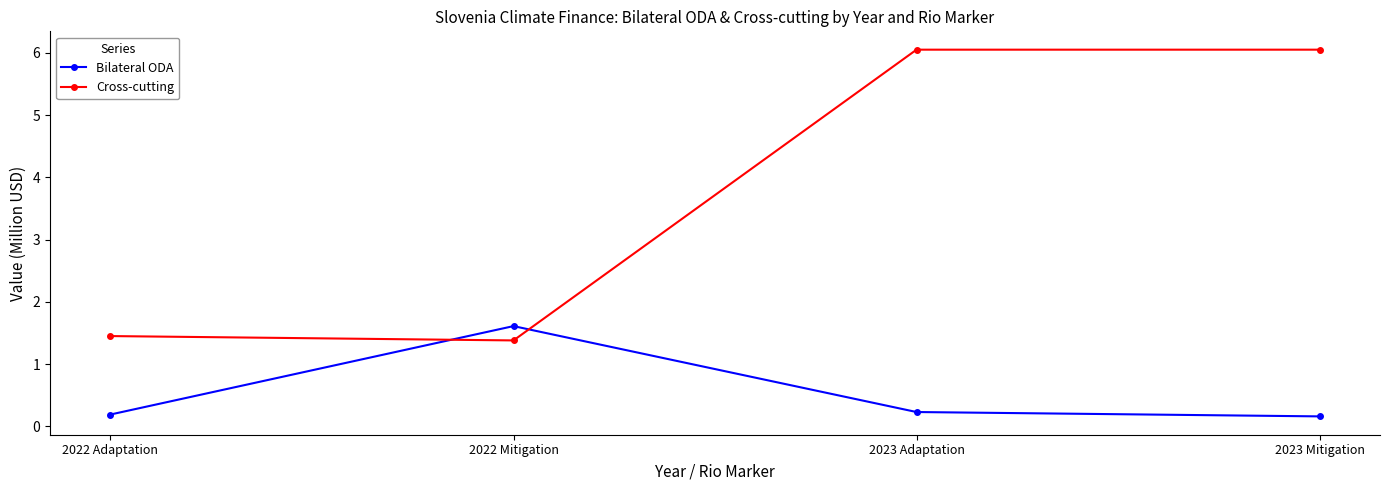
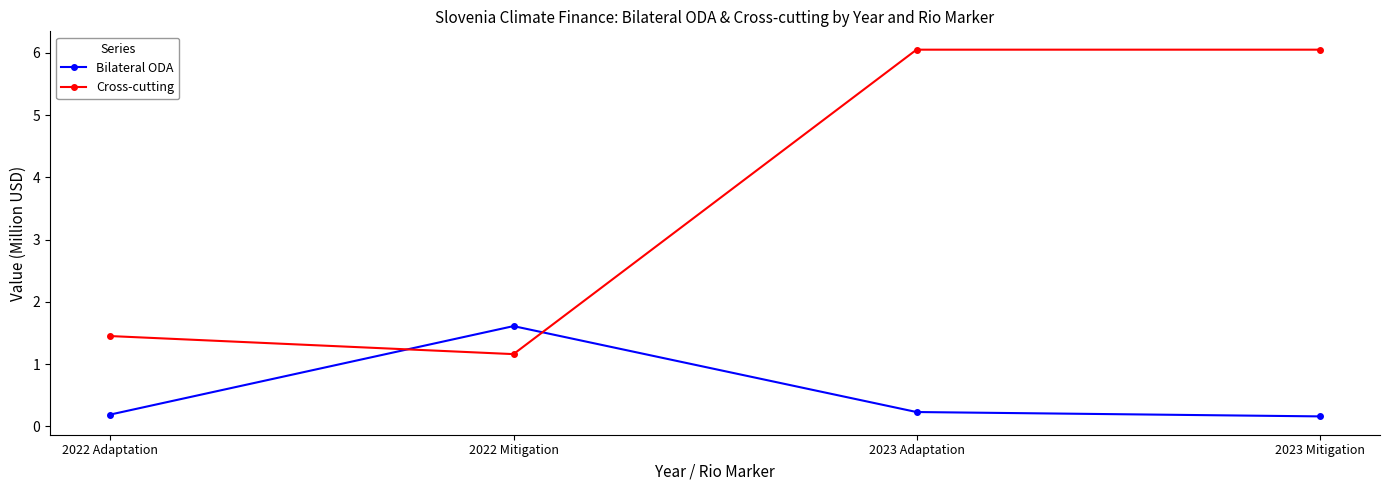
  {
    "Bilateral ODA": {
      "2022 Adaptation": 0.2,
      "2022 Mitigation": 1.6,
      "2023 Adaptation": 0.2,
      "2023 Mitigation": 0.2
    },
    "Cross-cutting": {
      "2022 Adaptation": 1.5,
-     "2022 Mitigation": 1.4,
+     "2022 Mitigation": 1.2,
      "2023 Adaptation": 6.1,
      "2023 Mitigation": 6.1
    }
  }
